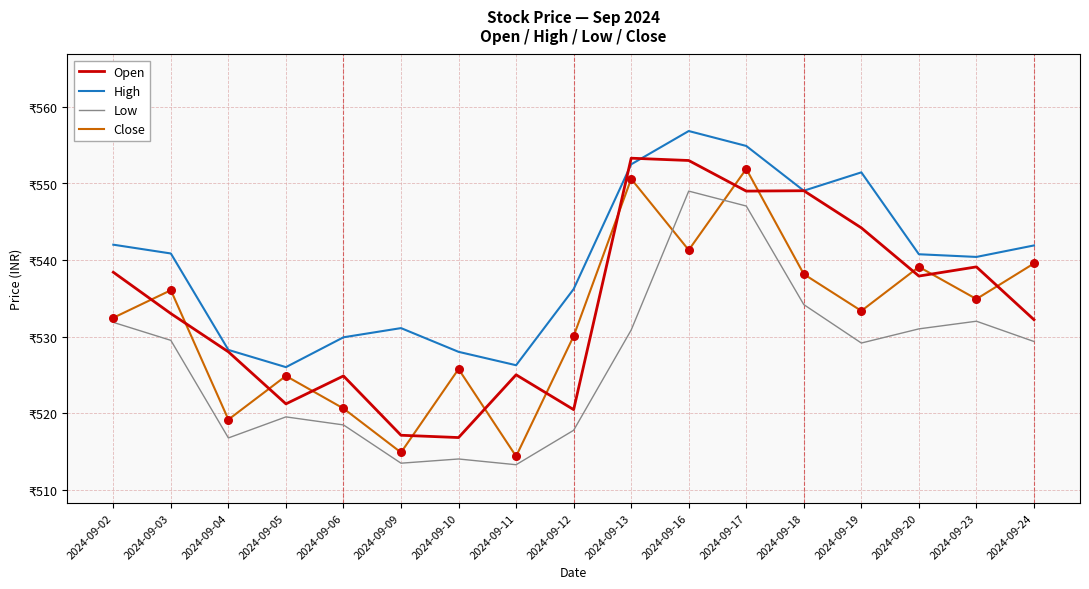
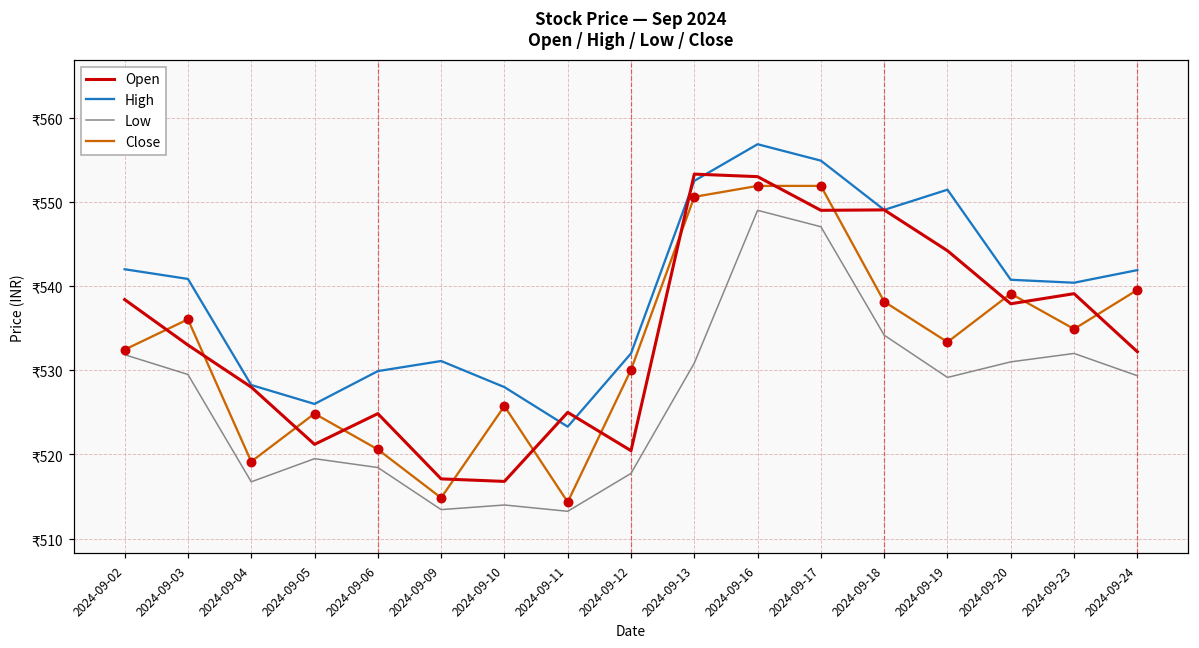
  {
    "Open": {
      "2024-09-02": "₹538",
      "2024-09-03": "₹533",
      "2024-09-05": "₹521",
      "2024-09-06": "₹525",
      "2024-09-09": "₹517",
      "2024-09-10": "₹517",
      "2024-09-11": "₹525",
      "2024-09-12": "₹520",
      "2024-09-13": "₹553",
      "2024-09-16": "₹553",
      "2024-09-17": "₹549",
      "2024-09-19": "₹544",
      "2024-09-20": "₹538",
      "2024-09-23": "₹539",
      "2024-09-24": "₹532"
    },
    "High": {
      "2024-09-02": "₹542",
      "2024-09-03": "₹541",
      "2024-09-05": "₹526",
      "2024-09-06": "₹530",
      "2024-09-09": "₹531",
      "2024-09-10": "₹528",
-     "2024-09-11": "₹526",
-     "2024-09-12": "₹536",
+     "2024-09-11": "₹523",
+     "2024-09-12": "₹532",
      "2024-09-13": "₹553",
      "2024-09-16": "₹557",
      "2024-09-17": "₹555",
      "2024-09-19": "₹551",
      "2024-09-20": "₹541",
      "2024-09-23": "₹540",
      "2024-09-24": "₹542"
    },
    "Low": {
      "2024-09-02": "₹532",
      "2024-09-03": "₹530",
      "2024-09-04": "₹517",
      "2024-09-05": "₹520",
      "2024-09-06": "₹518",
      "2024-09-09": "₹513",
      "2024-09-10": "₹514",
      "2024-09-11": "₹513",
      "2024-09-12": "₹518",
      "2024-09-13": "₹531",
      "2024-09-16": "₹549",
      "2024-09-17": "₹547",
      "2024-09-18": "₹534",
      "2024-09-19": "₹529",
      "2024-09-20": "₹531",
      "2024-09-23": "₹532",
      "2024-09-24": "₹529"
    },
    "Close": {
      "2024-09-02": "₹532",
      "2024-09-03": "₹536",
      "2024-09-04": "₹519",
      "2024-09-05": "₹525",
      "2024-09-06": "₹521",
      "2024-09-09": "₹515",
      "2024-09-10": "₹526",
      "2024-09-11": "₹514",
      "2024-09-12": "₹530",
      "2024-09-13": "₹551",
-     "2024-09-16": "₹541",
+     "2024-09-16": "₹552",
      "2024-09-17": "₹552",
      "2024-09-18": "₹538",
      "2024-09-19": "₹533",
      "2024-09-20": "₹539",
      "2024-09-23": "₹535",
      "2024-09-24": "₹540"
    }
  }
